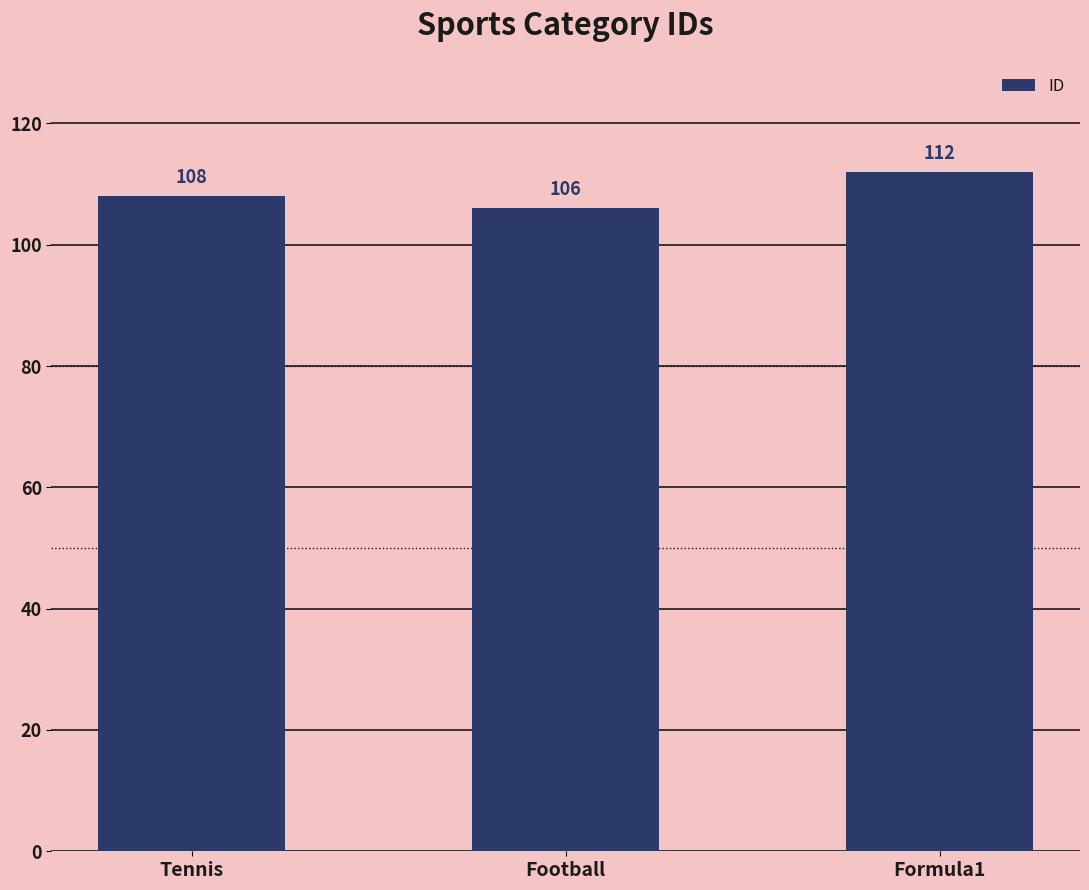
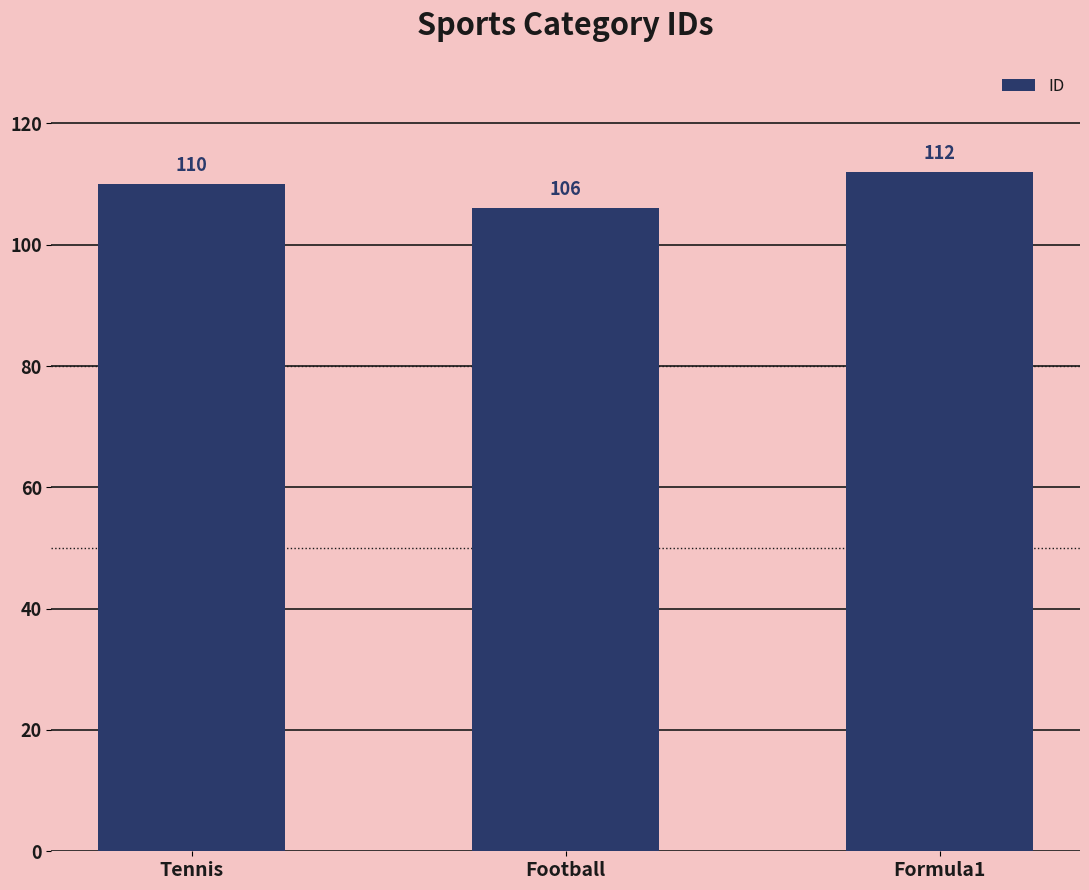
  {
-   "Tennis": 108,
+   "Tennis": 110,
    "Football": 106,
    "Formula1": 112
  }
